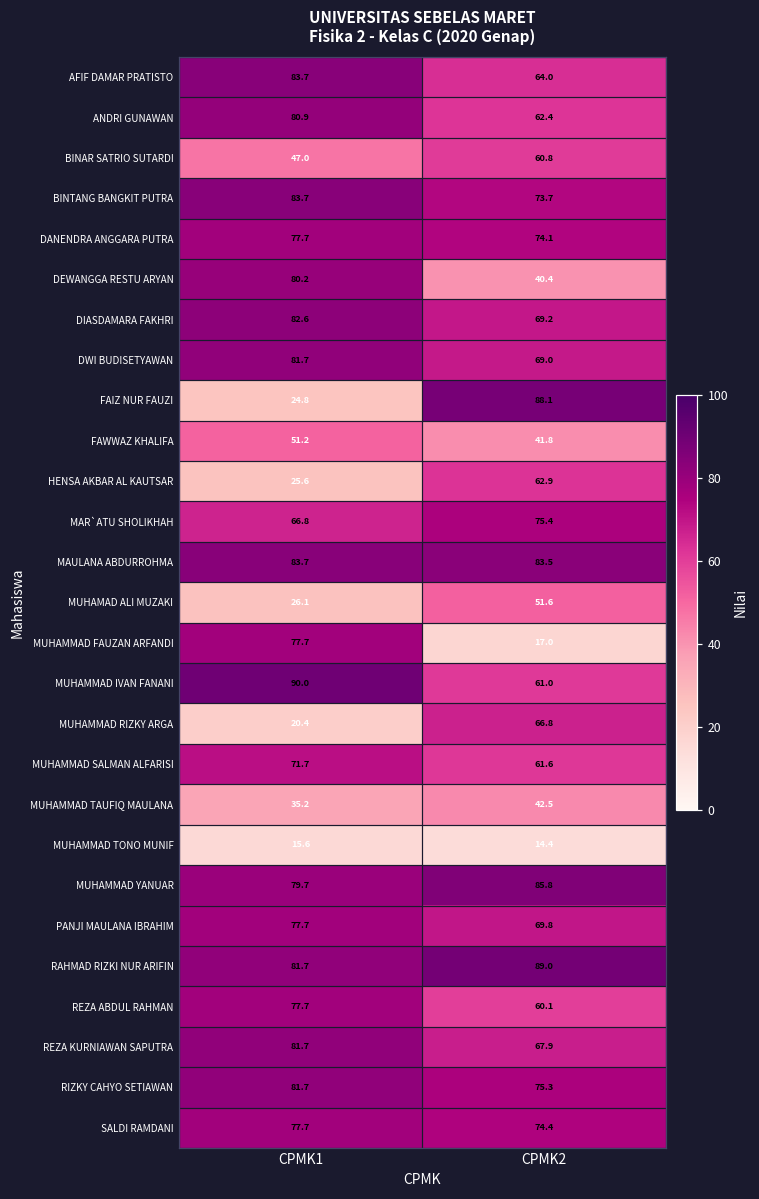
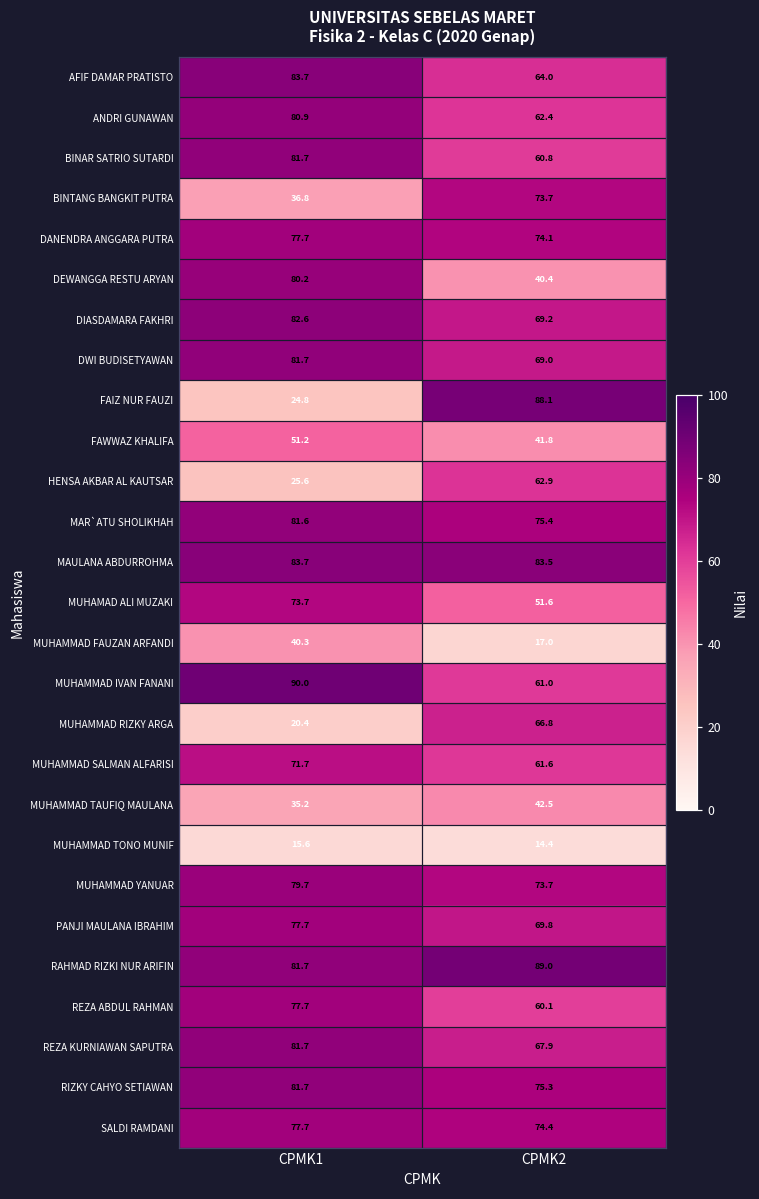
  {
    "AFIF DAMAR PRATISTO": {
      "CPMK1": 83.7,
      "CPMK2": 64.0
    },
    "ANDRI GUNAWAN": {
      "CPMK1": 80.9,
      "CPMK2": 62.4
    },
    "BINAR SATRIO SUTARDI": {
-     "CPMK1": 47.0,
+     "CPMK1": 81.7,
      "CPMK2": 60.8
    },
    "BINTANG BANGKIT PUTRA": {
-     "CPMK1": 83.7,
+     "CPMK1": 36.8,
      "CPMK2": 73.7
    },
    "DANENDRA ANGGARA PUTRA": {
      "CPMK1": 77.7,
      "CPMK2": 74.1
    },
    "DEWANGGA RESTU ARYAN": {
      "CPMK1": 80.2,
      "CPMK2": 40.4
    },
    "DIASDAMARA FAKHRI": {
      "CPMK1": 82.6,
      "CPMK2": 69.2
    },
    "DWI BUDISETYAWAN": {
      "CPMK1": 81.7,
      "CPMK2": 69.0
    },
    "FAIZ NUR FAUZI": {
      "CPMK1": 24.8,
      "CPMK2": 88.1
    },
    "FAWWAZ KHALIFA": {
      "CPMK1": 51.2,
      "CPMK2": 41.8
    },
    "HENSA AKBAR AL KAUTSAR": {
      "CPMK1": 25.6,
      "CPMK2": 62.9
    },
    "MAR`ATU SHOLIKHAH": {
-     "CPMK1": 66.8,
+     "CPMK1": 81.6,
      "CPMK2": 75.4
    },
    "MAULANA ABDURROHMA": {
      "CPMK1": 83.7,
      "CPMK2": 83.5
    },
    "MUHAMAD ALI MUZAKI": {
-     "CPMK1": 26.1,
+     "CPMK1": 73.7,
      "CPMK2": 51.6
    },
    "MUHAMMAD FAUZAN ARFANDI": {
-     "CPMK1": 77.7
+     "CPMK1": 40.3
    },
    "MUHAMMAD IVAN FANANI": {
      "CPMK1": 90.0,
      "CPMK2": 61.0
    },
    "MUHAMMAD RIZKY ARGA": {
      "CPMK1": 20.4,
      "CPMK2": 66.8
    },
    "MUHAMMAD SALMAN ALFARISI": {
      "CPMK1": 71.7,
      "CPMK2": 61.6
    },
    "MUHAMMAD TAUFIQ MAULANA": {
      "CPMK1": 35.2,
      "CPMK2": 42.5
    },
    "MUHAMMAD YANUAR": {
      "CPMK1": 79.7,
-     "CPMK2": 85.8
+     "CPMK2": 73.7
    },
    "PANJI MAULANA IBRAHIM": {
      "CPMK1": 77.7,
      "CPMK2": 69.8
    },
    "RAHMAD RIZKI NUR ARIFIN": {
      "CPMK1": 81.7,
      "CPMK2": 89.0
    },
    "REZA ABDUL RAHMAN": {
      "CPMK1": 77.7,
      "CPMK2": 60.1
    },
    "REZA KURNIAWAN SAPUTRA": {
      "CPMK1": 81.7,
      "CPMK2": 67.9
    },
    "RIZKY CAHYO SETIAWAN": {
      "CPMK1": 81.7,
      "CPMK2": 75.3
    },
    "SALDI RAMDANI": {
      "CPMK1": 77.7,
      "CPMK2": 74.4
    }
  }
